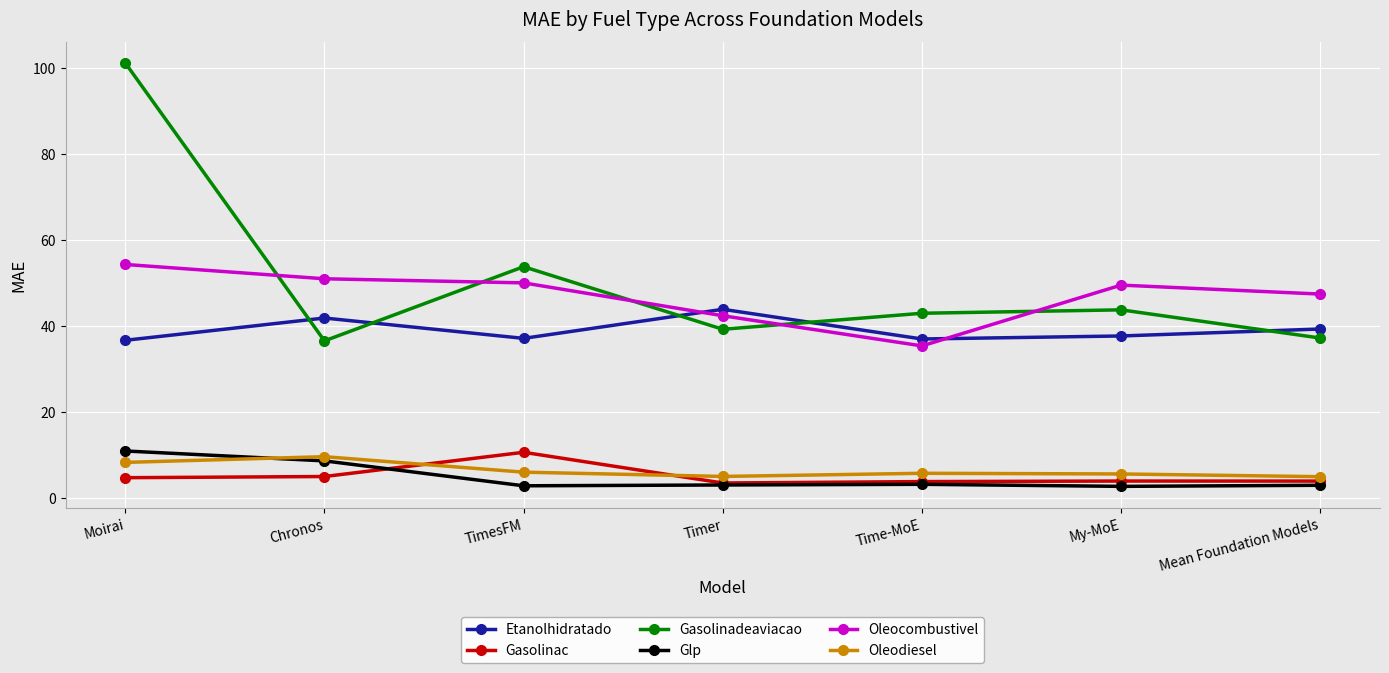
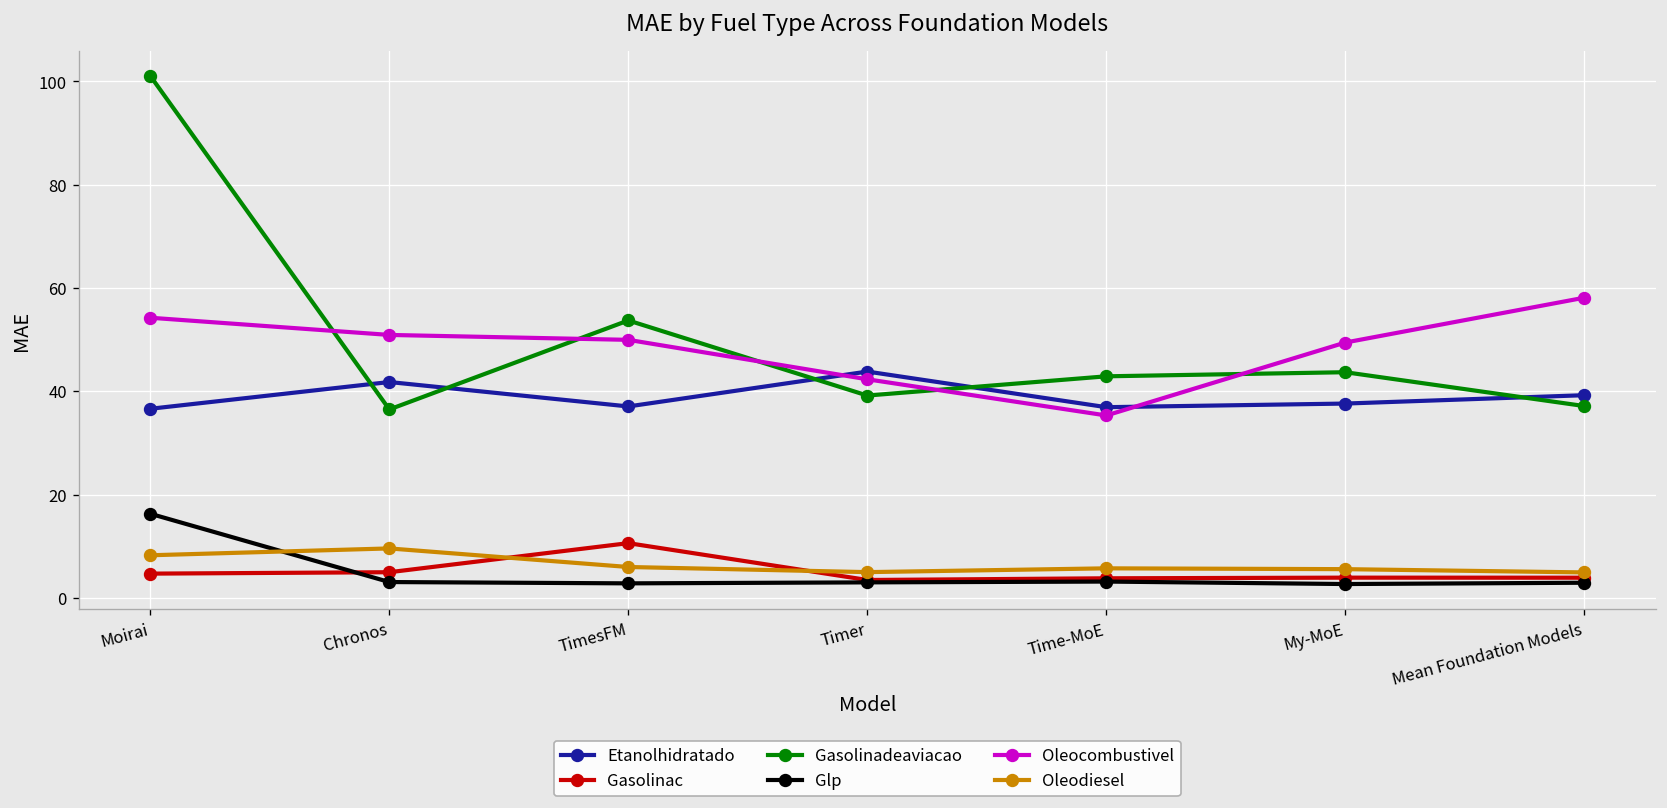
  {
    "Etanolhidratado": {
      "Moirai": 37,
      "Chronos": 42,
      "TimesFM": 37,
      "Timer": 44,
      "Time-MoE": 37,
      "My-MoE": 38,
      "Mean Foundation Models": 39
    },
    "Gasolinac": {
      "Moirai": 5,
      "Chronos": 5,
      "TimesFM": 11,
      "Time-MoE": 4,
      "My-MoE": 4,
      "Mean Foundation Models": 4
    },
    "Gasolinadeaviacao": {
      "Moirai": 101,
      "Chronos": 36,
      "TimesFM": 54,
      "Timer": 39,
      "Time-MoE": 43,
      "My-MoE": 44,
      "Mean Foundation Models": 37
    },
    "Glp": {
-     "Moirai": 11,
-     "Chronos": 9,
+     "Moirai": 16,
+     "Chronos": 3,
      "TimesFM": 3,
      "Time-MoE": 3,
      "My-MoE": 3,
      "Mean Foundation Models": 3
    },
    "Oleocombustivel": {
      "Moirai": 54,
      "Chronos": 51,
      "TimesFM": 50,
      "Timer": 42,
      "Time-MoE": 35,
      "My-MoE": 49,
-     "Mean Foundation Models": 47
+     "Mean Foundation Models": 58
    },
    "Oleodiesel": {
      "Moirai": 8,
      "Chronos": 10,
      "TimesFM": 6,
      "Timer": 5,
      "Time-MoE": 6,
      "My-MoE": 6,
      "Mean Foundation Models": 5
    }
  }
